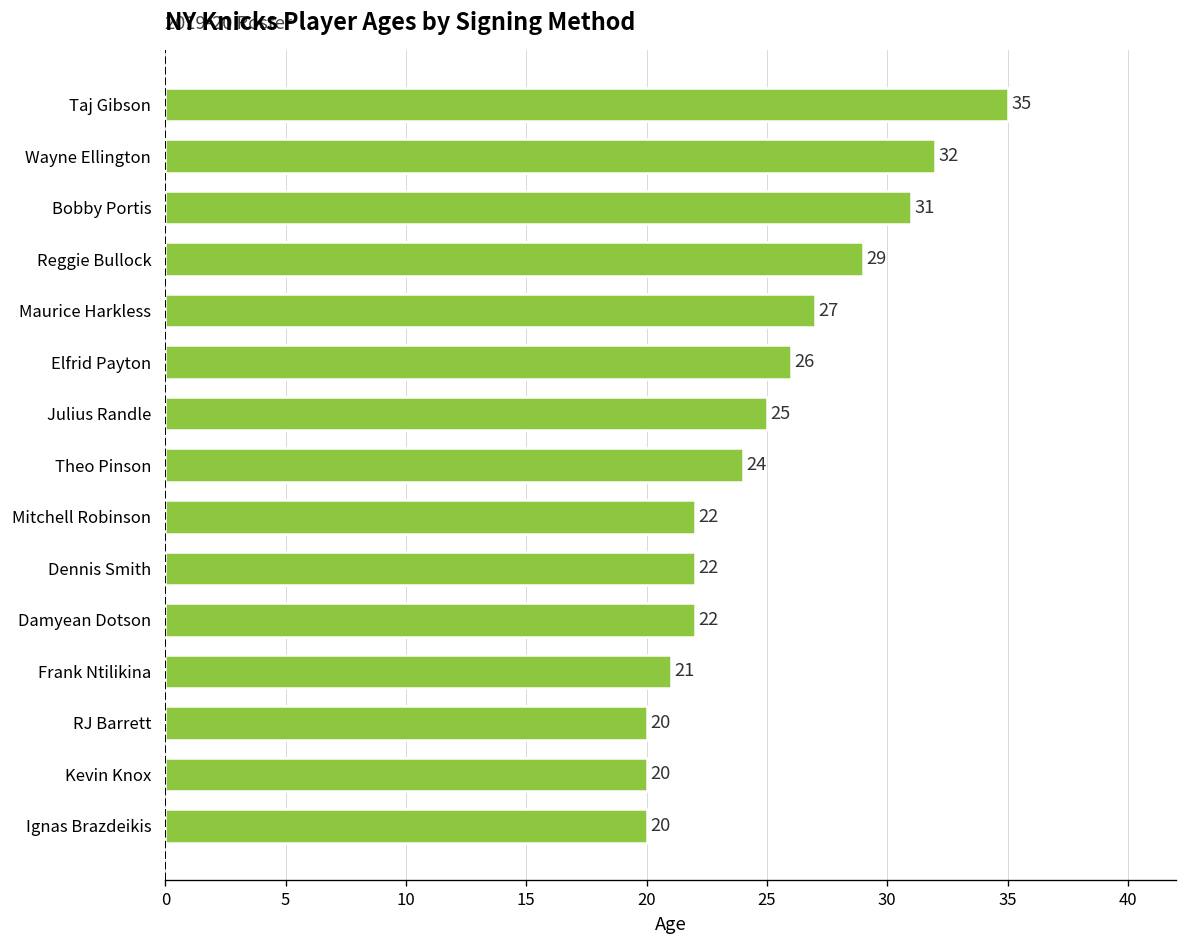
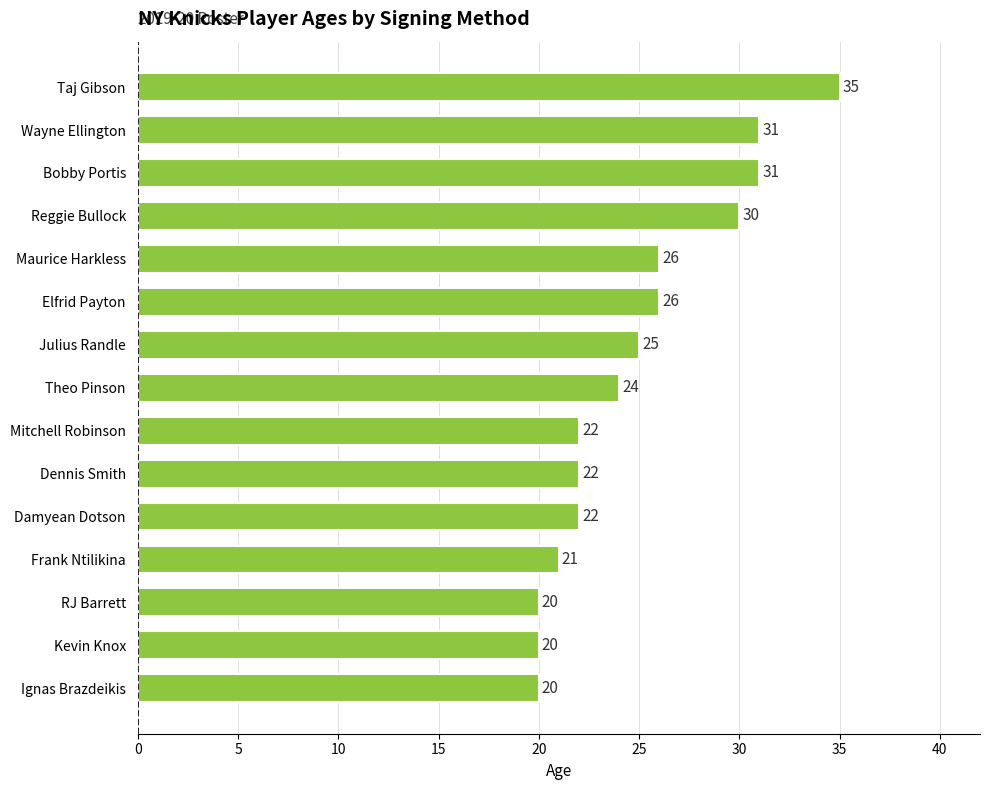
  {
    "Taj Gibson": 35,
-   "Wayne Ellington": 32,
+   "Wayne Ellington": 31,
    "Bobby Portis": 31,
-   "Reggie Bullock": 29,
-   "Maurice Harkless": 27,
+   "Reggie Bullock": 30,
+   "Maurice Harkless": 26,
    "Elfrid Payton": 26,
    "Julius Randle": 25,
    "Theo Pinson": 24,
    "Mitchell Robinson": 22,
    "Dennis Smith": 22,
    "Damyean Dotson": 22,
    "Frank Ntilikina": 21,
    "RJ Barrett": 20,
    "Kevin Knox": 20,
    "Ignas Brazdeikis": 20
  }
